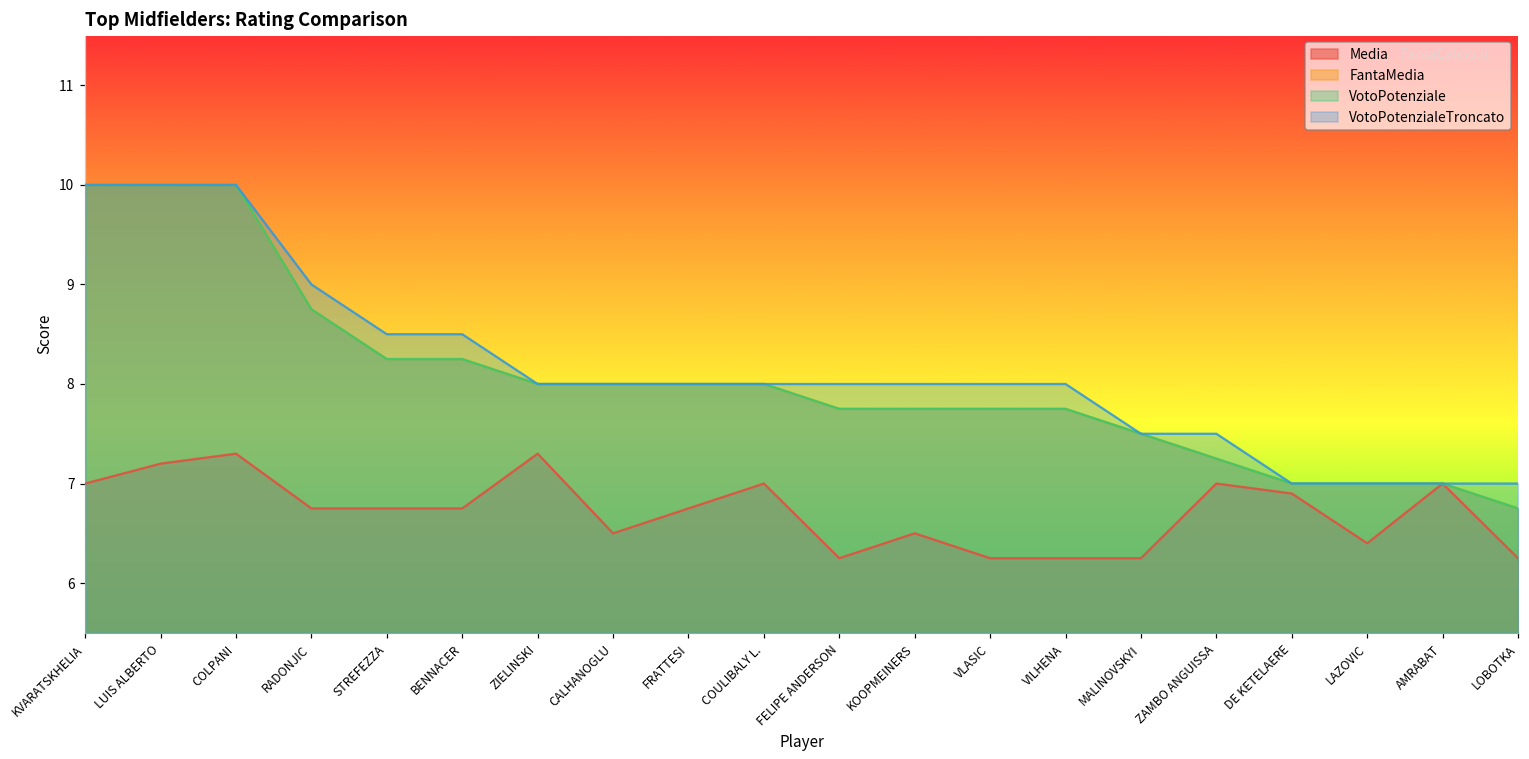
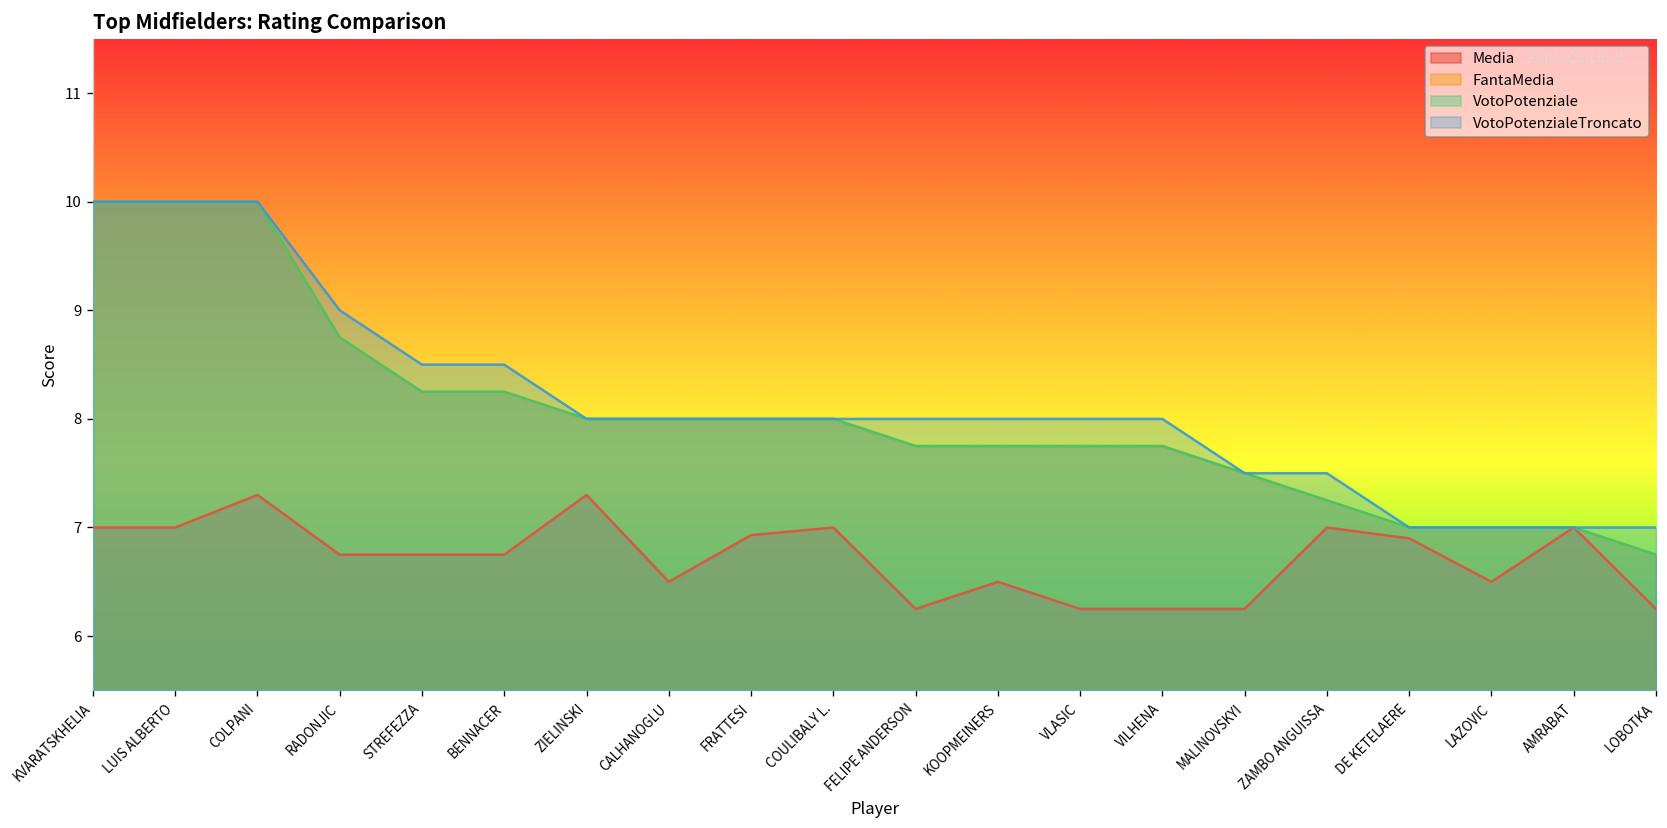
  {
    "Media": {
      "KVARATSKHELIA": 7.0,
-     "LUIS ALBERTO": 7.2,
+     "LUIS ALBERTO": 7.0,
      "COLPANI": 7.3,
      "RADONJIC": 6.8,
      "STREFEZZA": 6.8,
      "BENNACER": 6.8,
      "ZIELINSKI": 7.3,
      "CALHANOGLU": 6.5,
-     "FRATTESI": 6.8,
+     "FRATTESI": 6.9,
      "COULIBALY L.": 7.0,
      "FELIPE ANDERSON": 6.3,
      "KOOPMEINERS": 6.5,
      "VLASIC": 6.3,
      "VILHENA": 6.3,
      "MALINOVSKYI": 6.3,
      "ZAMBO ANGUISSA": 7.0,
      "DE KETELAERE": 6.9,
-     "LAZOVIC": 6.4,
+     "LAZOVIC": 6.5,
      "LOBOTKA": 6.3
    }
  }
